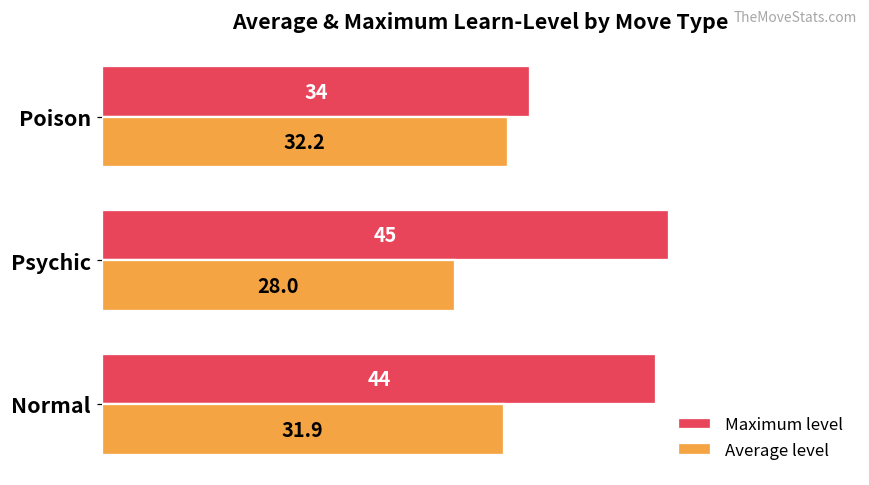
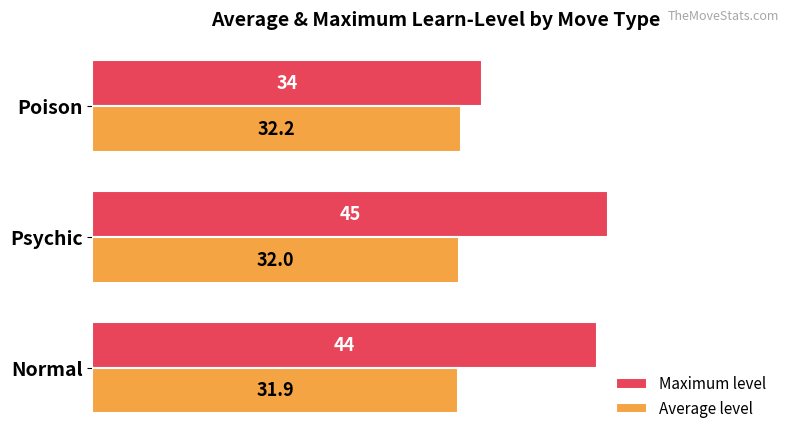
  {
    "Maximum level": {
      "Poison": 34,
      "Psychic": 45,
      "Normal": 44
    },
    "Average level": {
      "Poison": 32.2,
-     "Psychic": 28.0,
+     "Psychic": 32.0,
      "Normal": 31.9
    }
  }
